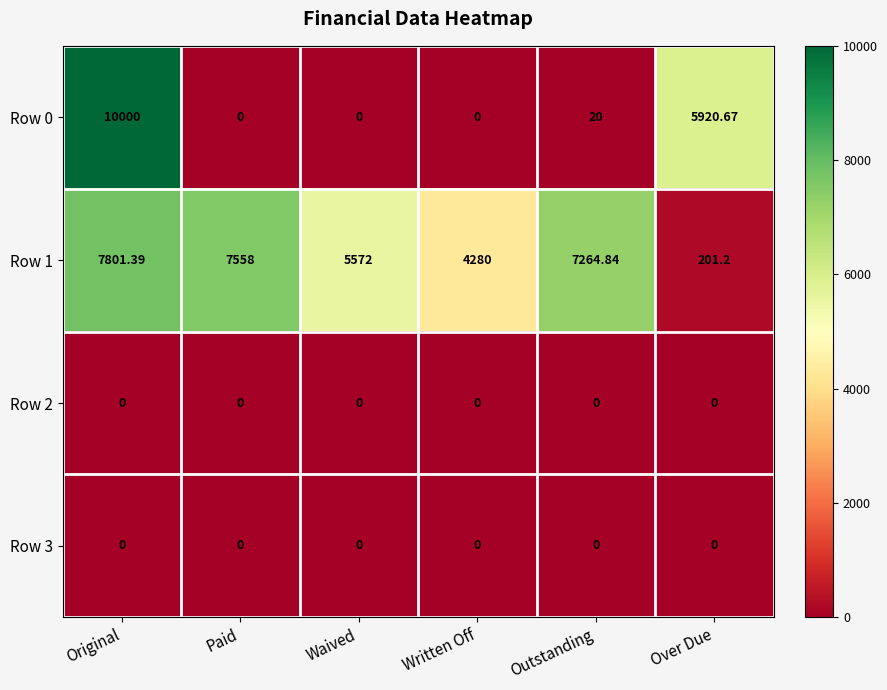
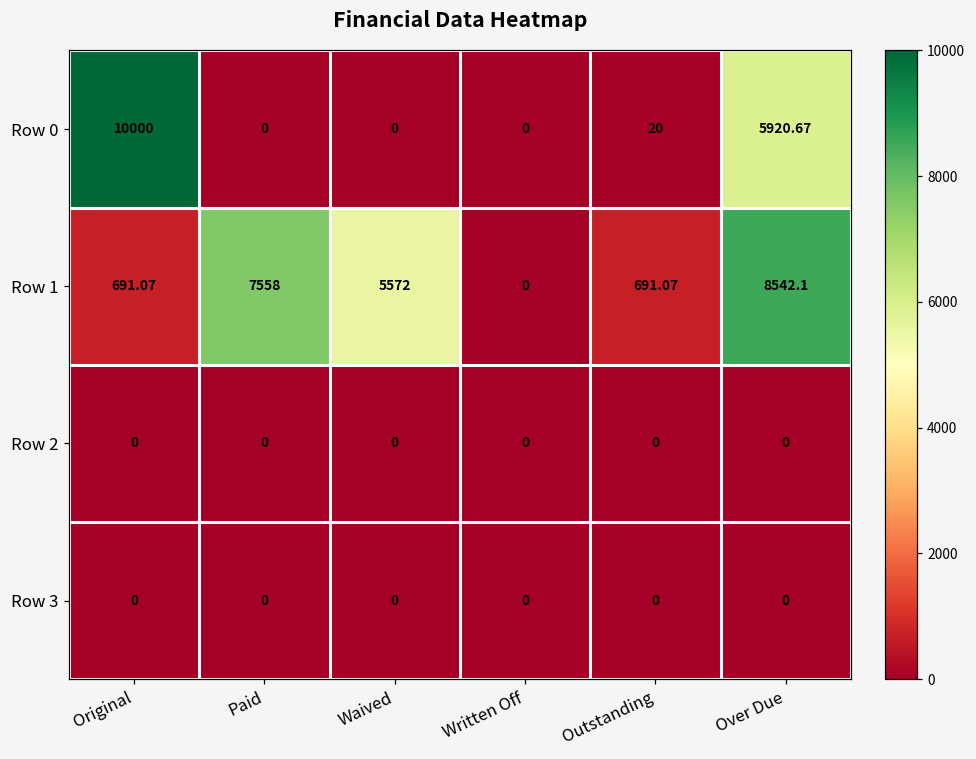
  {
    "Row 0": {
      "Original": 10000,
      "Paid": 0,
      "Waived": 0,
      "Written Off": 0,
      "Outstanding": 20,
      "Over Due": 5920.67
    },
    "Row 1": {
-     "Original": 7801.39,
+     "Original": 691.07,
      "Paid": 7558,
      "Waived": 5572,
-     "Written Off": 4280,
-     "Outstanding": 7264.84,
-     "Over Due": 201.2
+     "Written Off": 0,
+     "Outstanding": 691.07,
+     "Over Due": 8542.1
    },
    "Row 2": {
      "Original": 0,
      "Paid": 0,
      "Waived": 0,
      "Written Off": 0,
      "Outstanding": 0,
      "Over Due": 0
    },
    "Row 3": {
      "Original": 0,
      "Paid": 0,
      "Waived": 0,
      "Written Off": 0,
      "Outstanding": 0,
      "Over Due": 0
    }
  }
